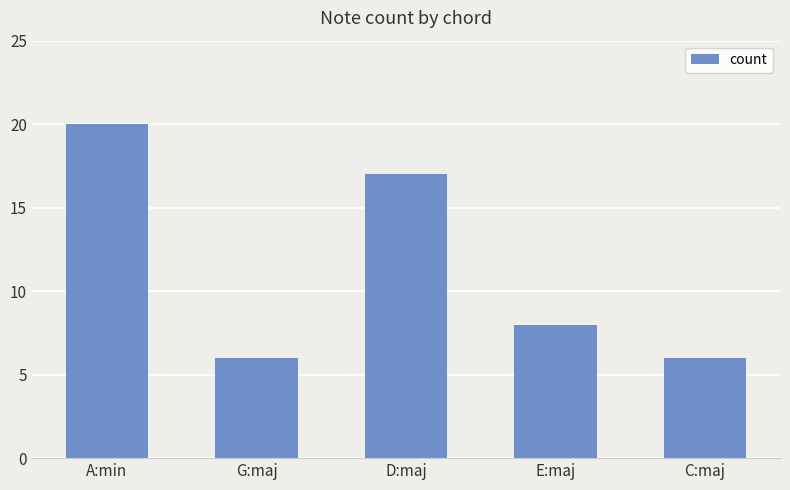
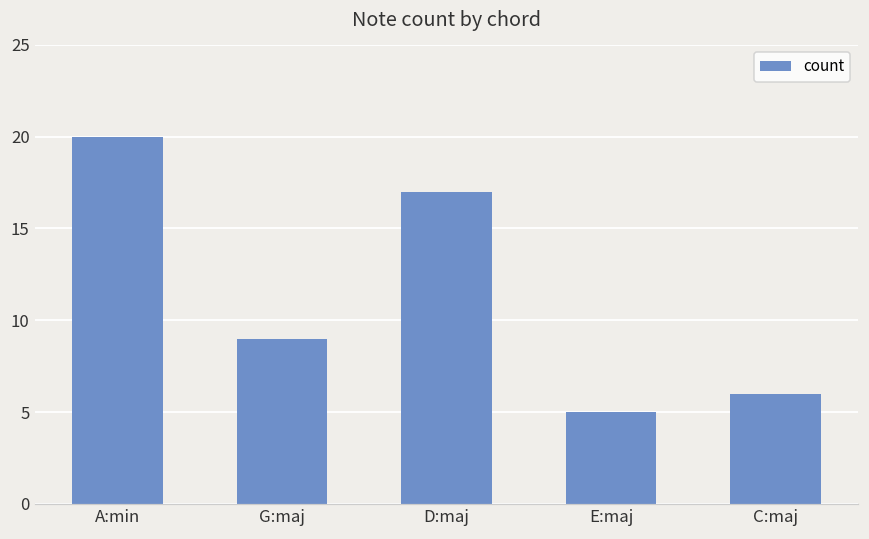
  {
    "A:min": 20,
-   "G:maj": 6,
+   "G:maj": 9,
    "D:maj": 17,
-   "E:maj": 8,
+   "E:maj": 5,
    "C:maj": 6
  }
